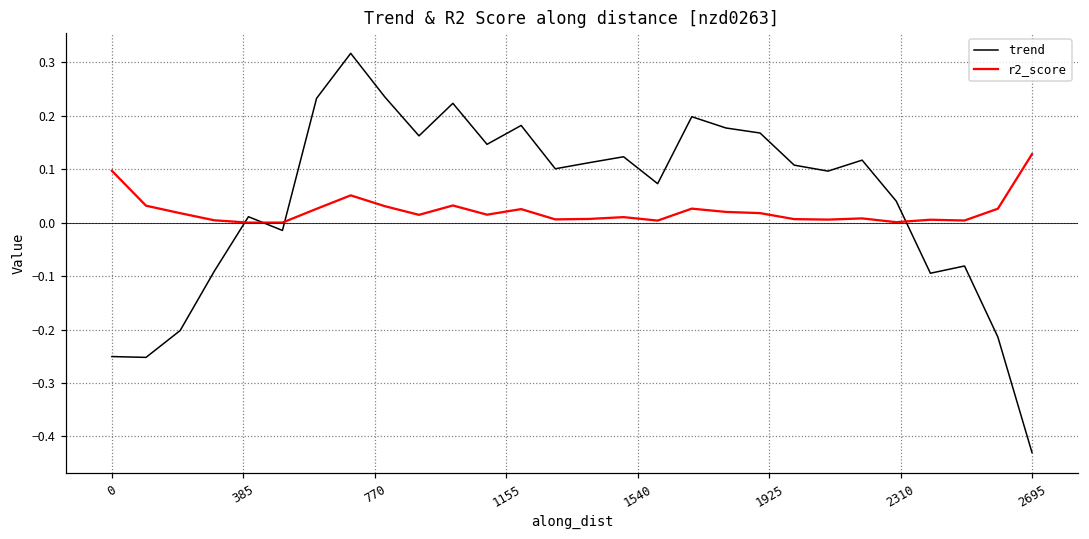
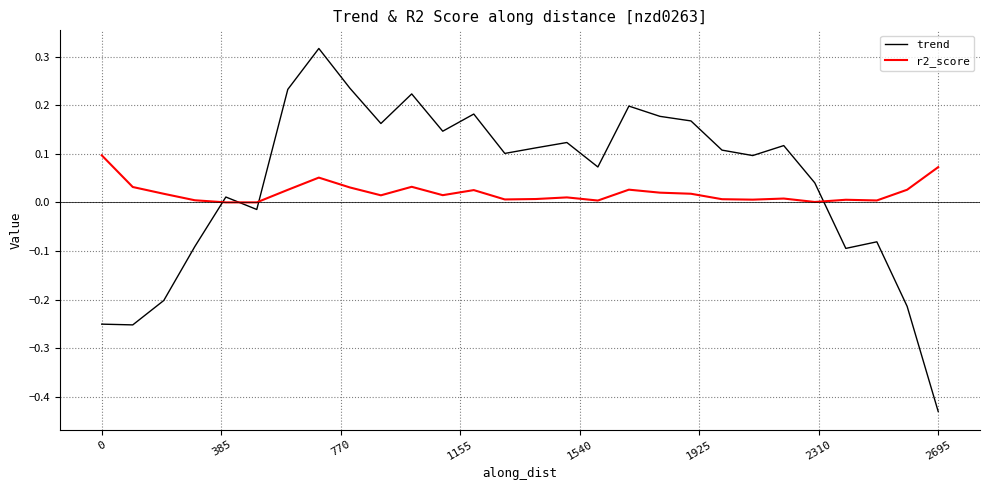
  {
    "trend": {
      "0": -0.25,
      "2695": -0.43
    },
    "r2_score": {
      "0": 0.10,
-     "2695": 0.13
+     "2695": 0.07
    }
  }
